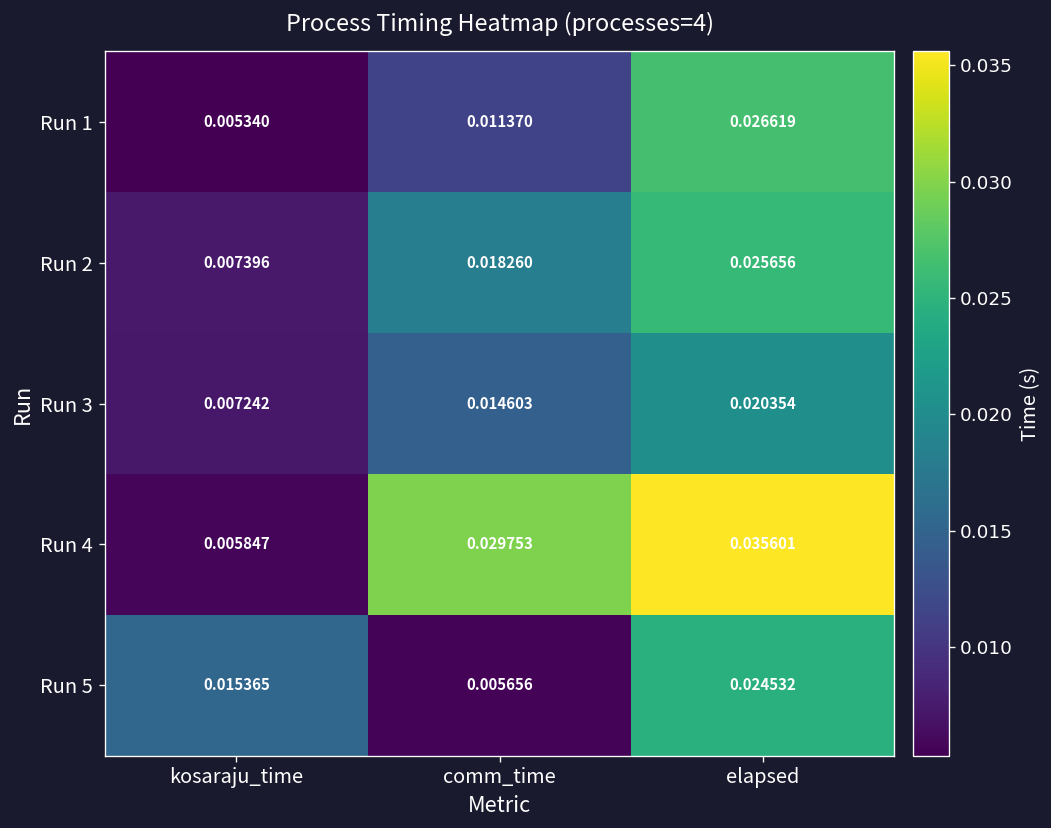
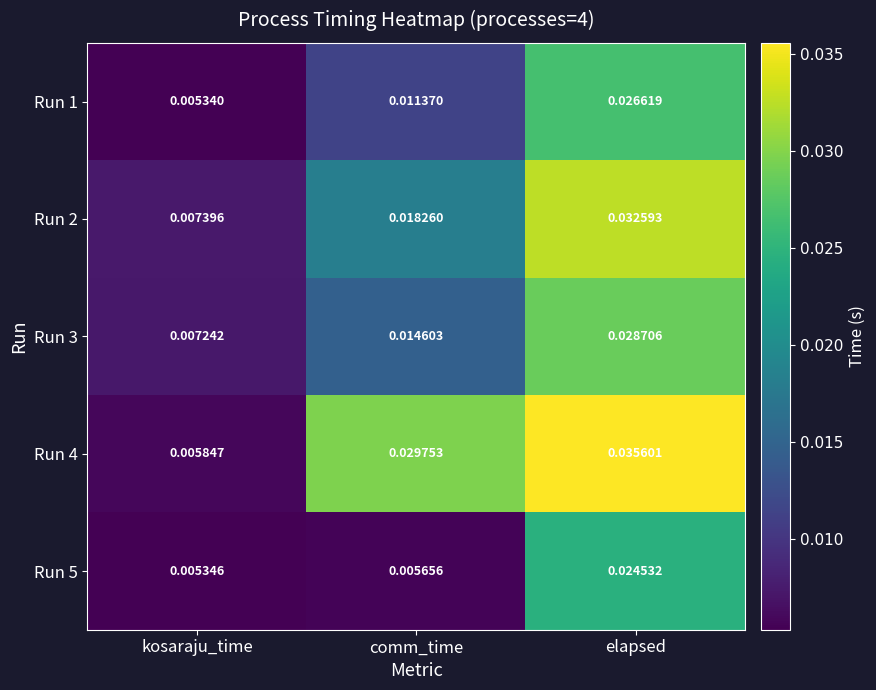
  {
    "Run 1": {
      "kosaraju_time": 0.005340,
      "comm_time": 0.011370,
      "elapsed": 0.026619
    },
    "Run 2": {
      "kosaraju_time": 0.007396,
      "comm_time": 0.018260,
-     "elapsed": 0.025656
+     "elapsed": 0.032593
    },
    "Run 3": {
      "kosaraju_time": 0.007242,
      "comm_time": 0.014603,
-     "elapsed": 0.020354
+     "elapsed": 0.028706
    },
    "Run 4": {
      "kosaraju_time": 0.005847,
      "comm_time": 0.029753,
      "elapsed": 0.035601
    },
    "Run 5": {
-     "kosaraju_time": 0.015365,
+     "kosaraju_time": 0.005346,
      "comm_time": 0.005656,
      "elapsed": 0.024532
    }
  }
